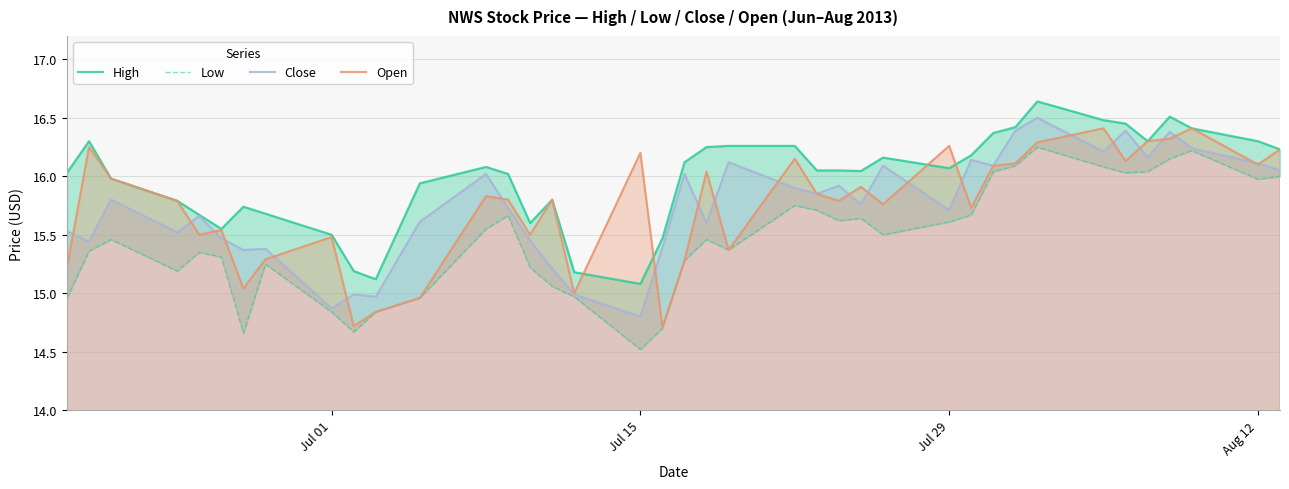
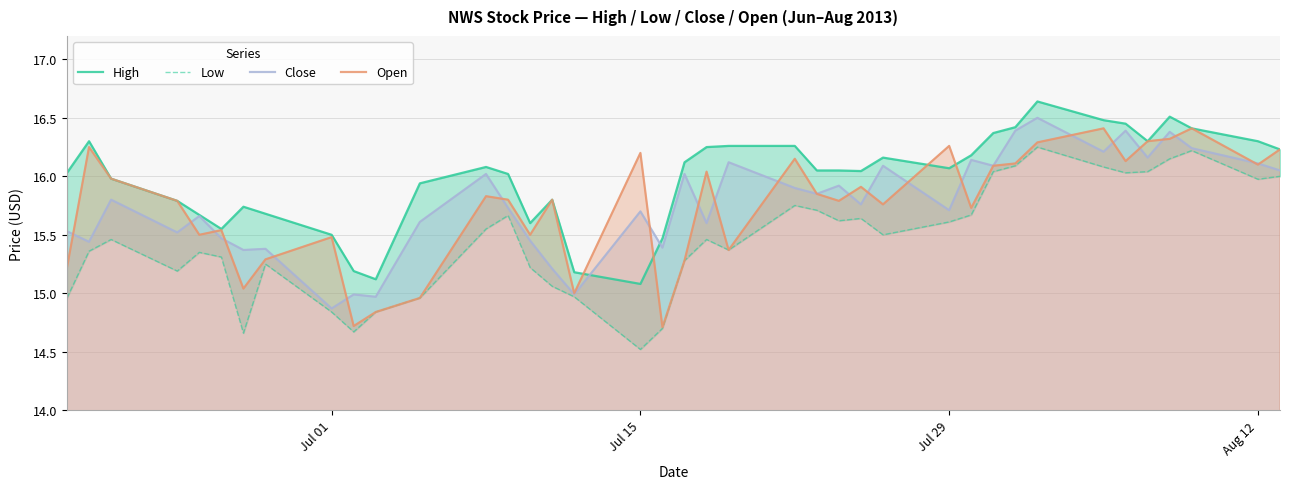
  {
    "Close": {
      "Jul 01": 14.87,
-     "Jul 15": 14.8,
+     "Jul 15": 15.7,
      "Jul 29": 15.7
    },
    "Open": {
      "Jul 15": 16.2,
      "Jul 29": 16.26
    }
  }
